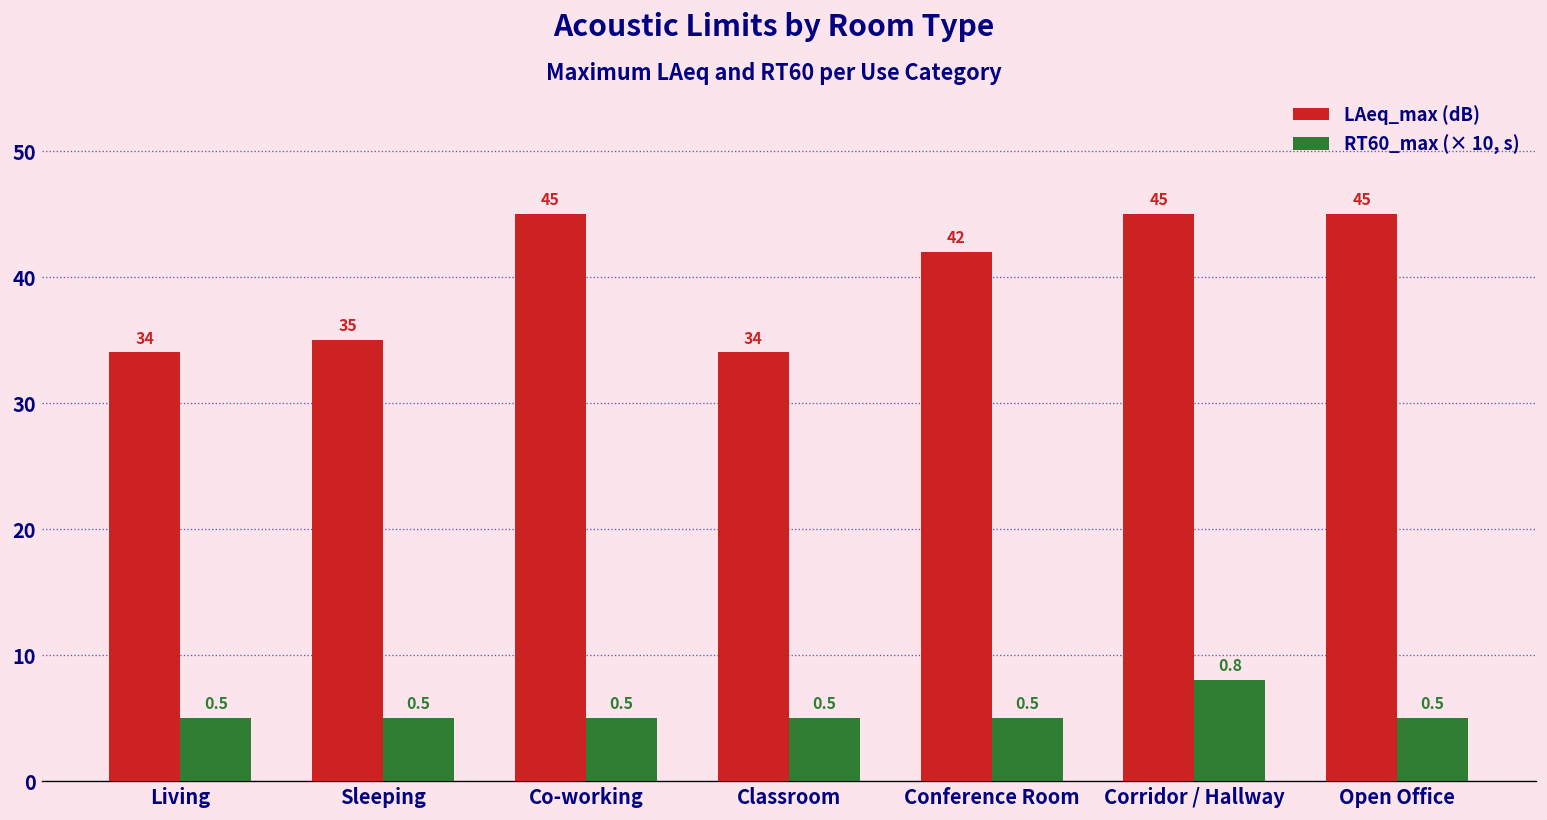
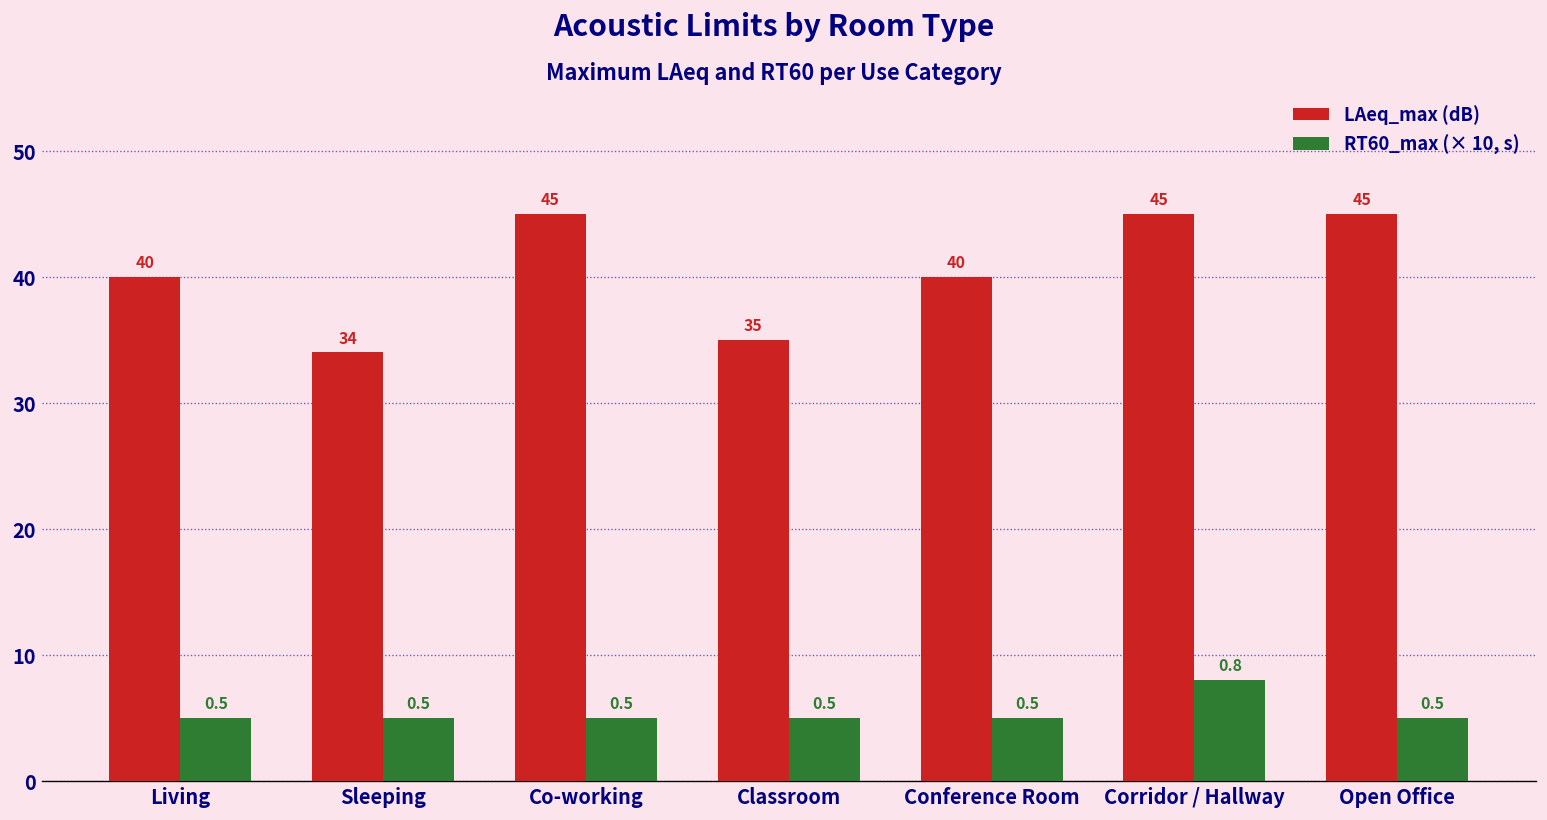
  {
    "LAeq_max (dB)": {
-     "Living": 34,
-     "Sleeping": 35,
+     "Living": 40,
+     "Sleeping": 34,
      "Co-working": 45,
-     "Classroom": 34,
-     "Conference Room": 42,
+     "Classroom": 35,
+     "Conference Room": 40,
      "Corridor / Hallway": 45,
      "Open Office": 45
    }
  }
